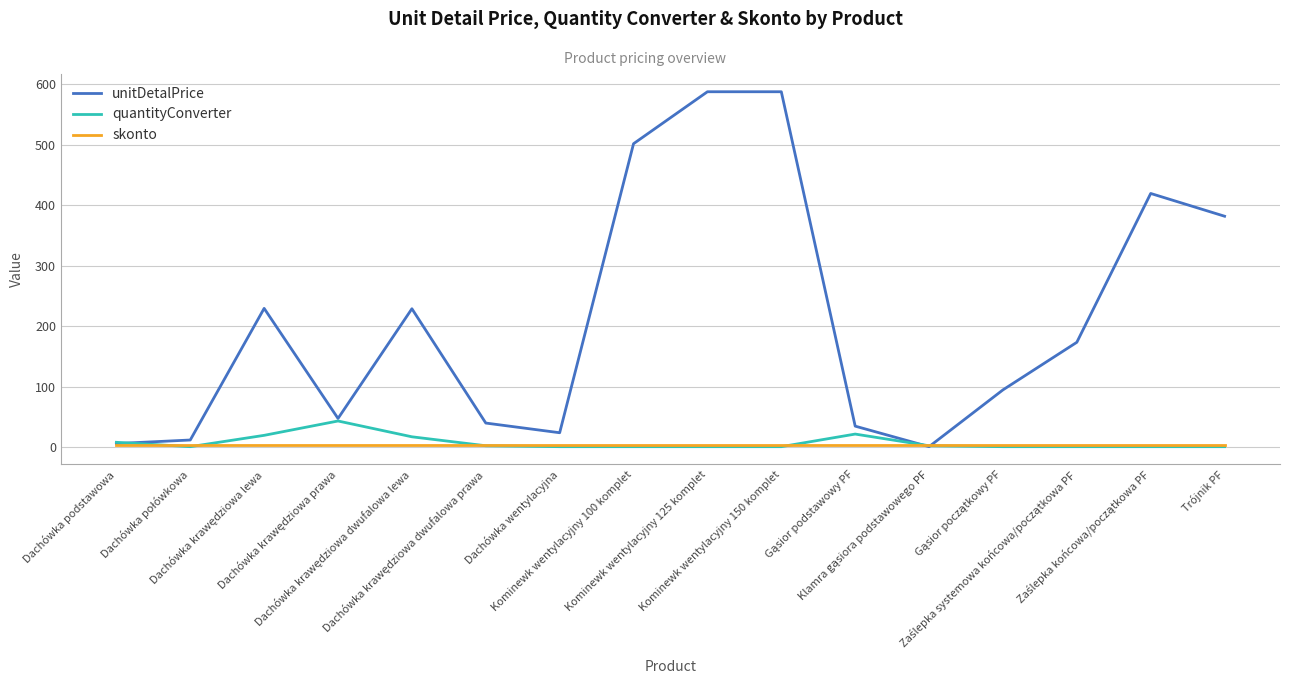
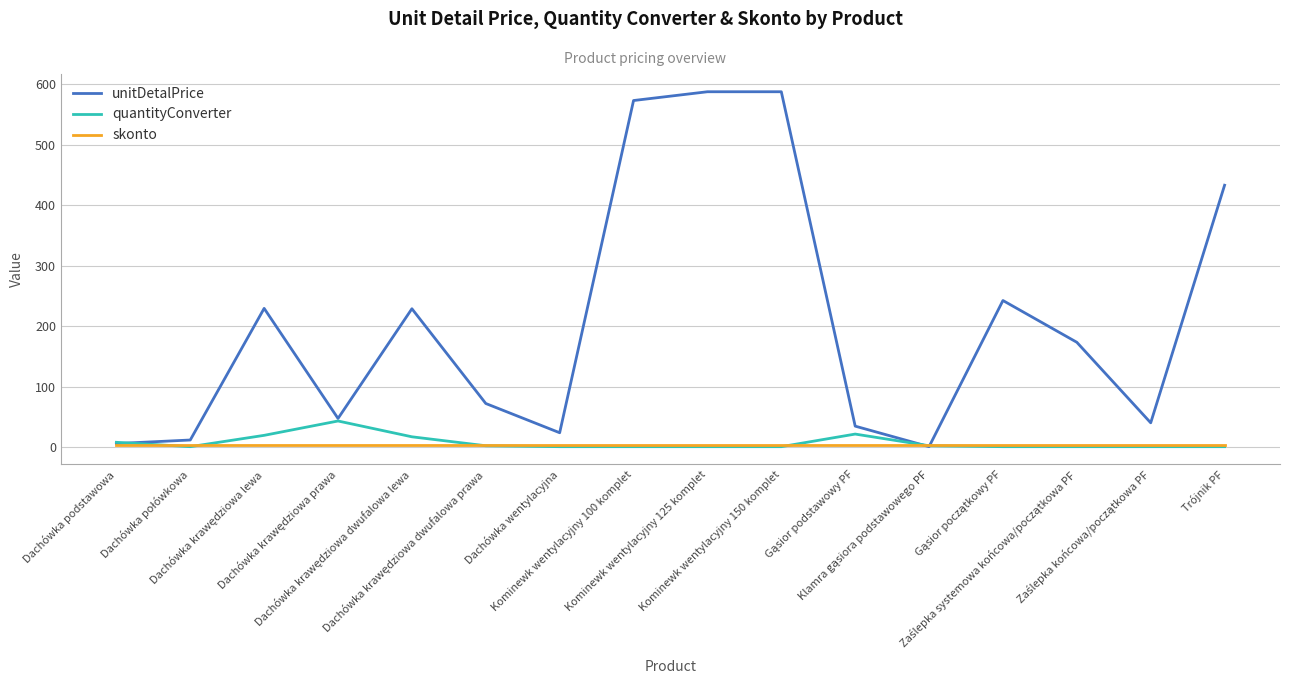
  {
    "unitDetalPrice": {
      "Dachówka połówkowa": 10,
      "Dachówka krawędziowa lewa": 230,
      "Dachówka krawędziowa dwufalowa lewa": 230,
-     "Dachówka krawędziowa dwufalowa prawa": 40,
+     "Dachówka krawędziowa dwufalowa prawa": 70,
      "Dachówka wentylacyjna": 20,
-     "Kominewk wentylacyjny 100 komplet": 500,
+     "Kominewk wentylacyjny 100 komplet": 570,
      "Kominewk wentylacyjny 125 komplet": 590,
      "Kominewk wentylacyjny 150 komplet": 590,
      "Gąsior podstawowy PF": 30,
-     "Gąsior początkowy PF": 90,
+     "Gąsior początkowy PF": 240,
      "Zaślepka systemowa końcowa/początkowa PF": 170,
-     "Zaślepka końcowa/początkowa PF": 420,
-     "Trójnik PF": 380
+     "Zaślepka końcowa/początkowa PF": 40,
+     "Trójnik PF": 430
    },
    "quantityConverter": {
      "Dachówka krawędziowa lewa": 20,
      "Dachówka krawędziowa dwufalowa lewa": 20,
      "Gąsior podstawowy PF": 20
    },
    "skonto": {
      "Dachówka krawędziowa lewa": 0,
      "Dachówka krawędziowa prawa": 0,
      "Dachówka krawędziowa dwufalowa lewa": 0,
      "Gąsior podstawowy PF": 0
    }
  }
